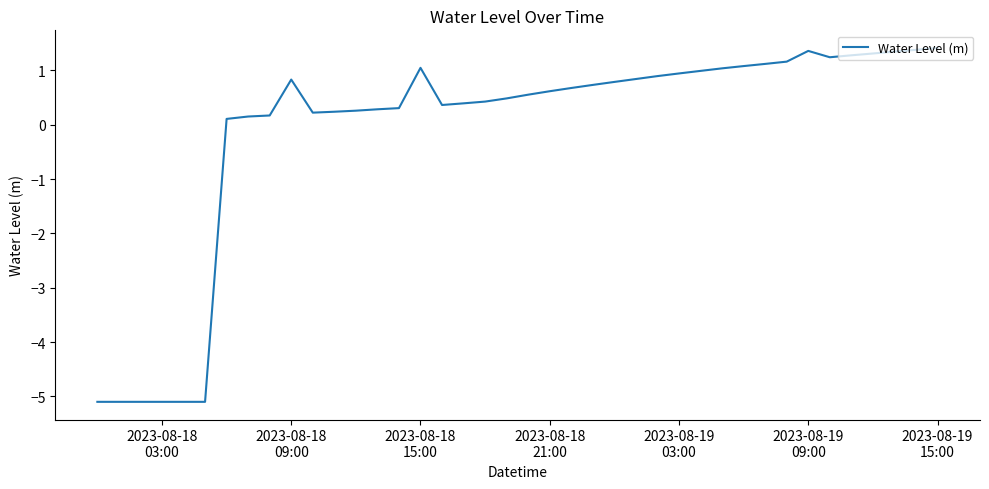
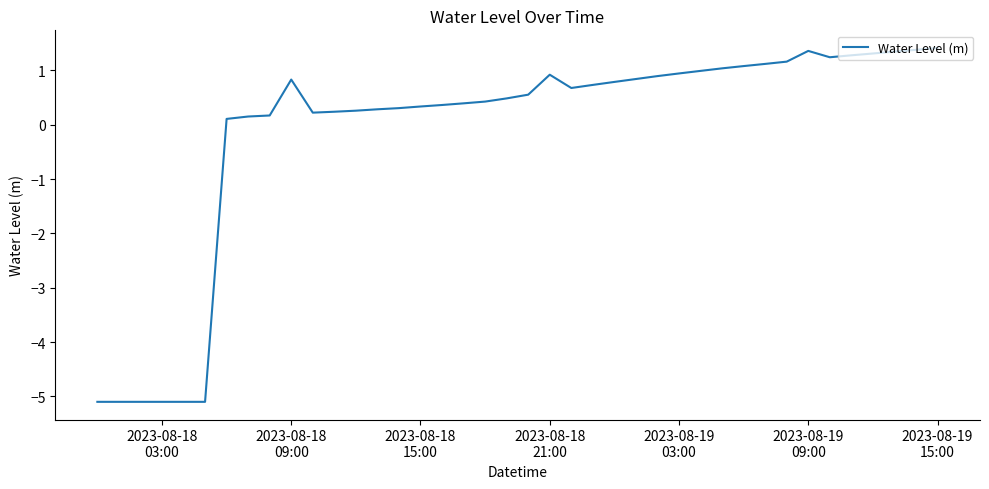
  {
    "2023-08-18 03:00": -5.1,
    "2023-08-18 09:00": 0.8,
-   "2023-08-18 15:00": 1.0,
-   "2023-08-18 21:00": 0.6,
+   "2023-08-18 15:00": 0.3,
+   "2023-08-18 21:00": 0.9,
    "2023-08-19 03:00": 0.9,
    "2023-08-19 09:00": 1.4
  }
